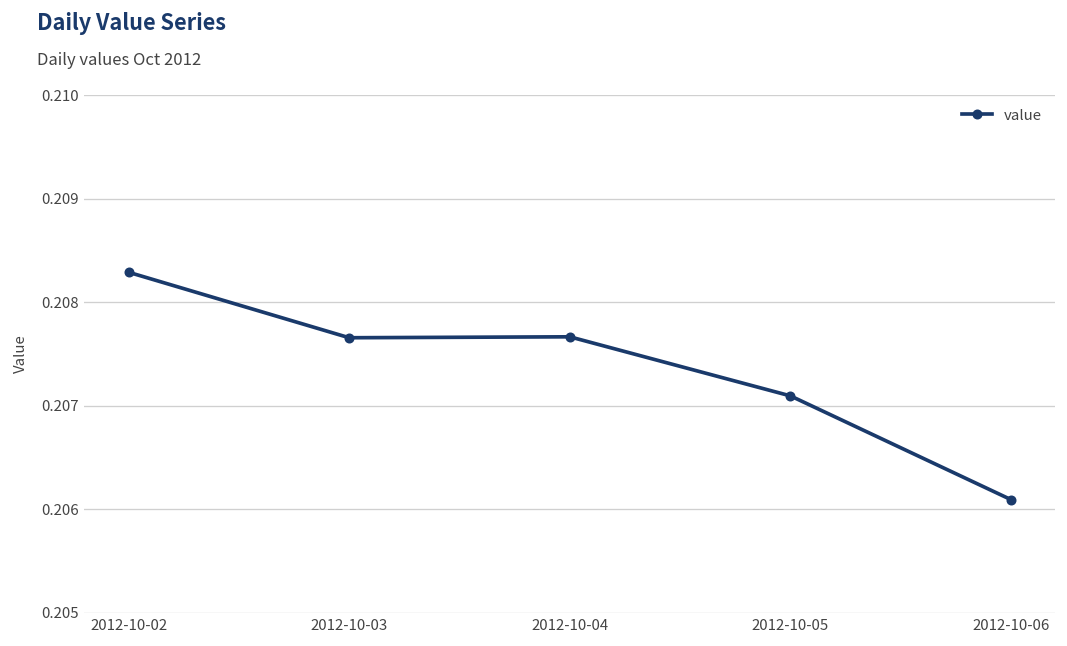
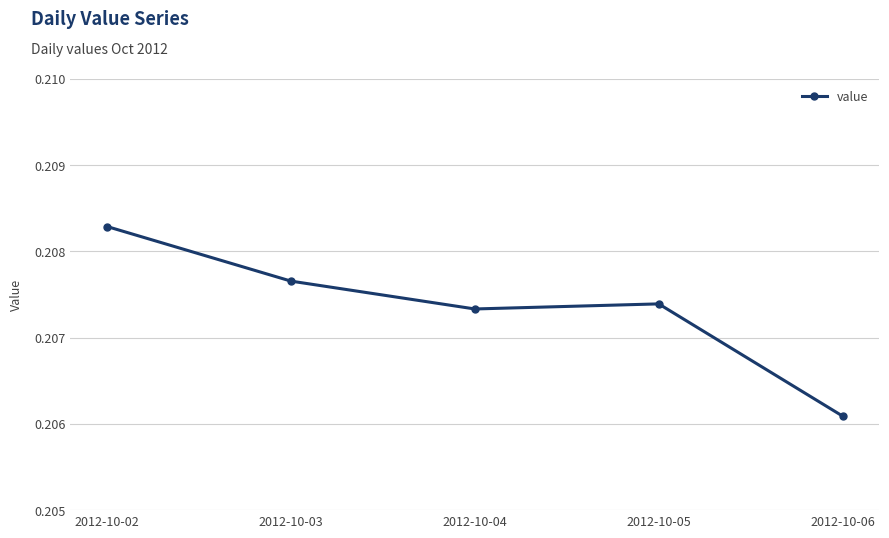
  {
    "2012-10-02": 0.2083,
    "2012-10-03": 0.2077,
-   "2012-10-04": 0.2077,
-   "2012-10-05": 0.2071,
+   "2012-10-04": 0.2073,
+   "2012-10-05": 0.2074,
    "2012-10-06": 0.2061
  }
